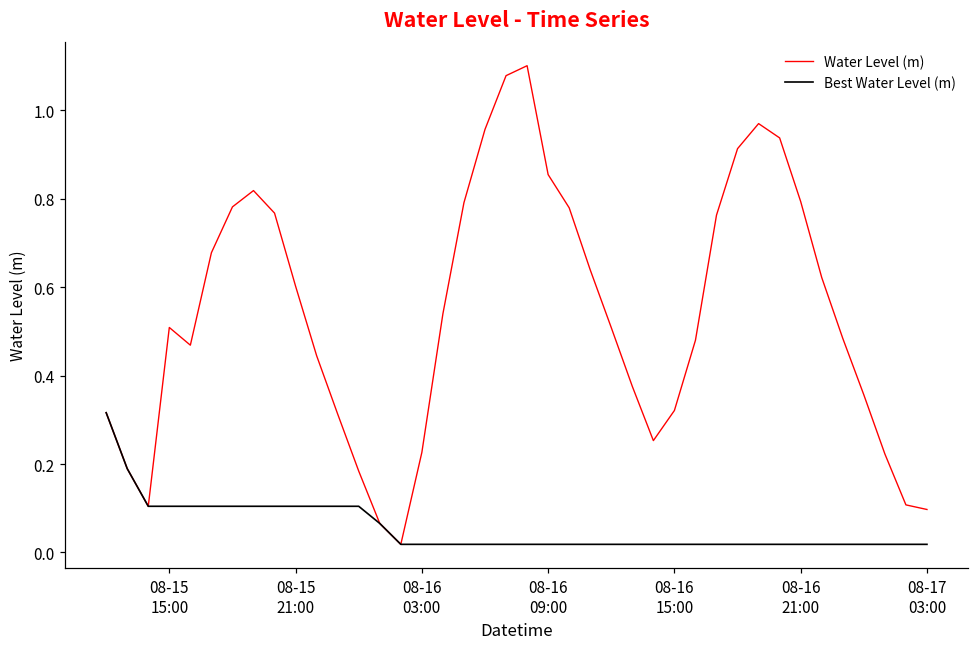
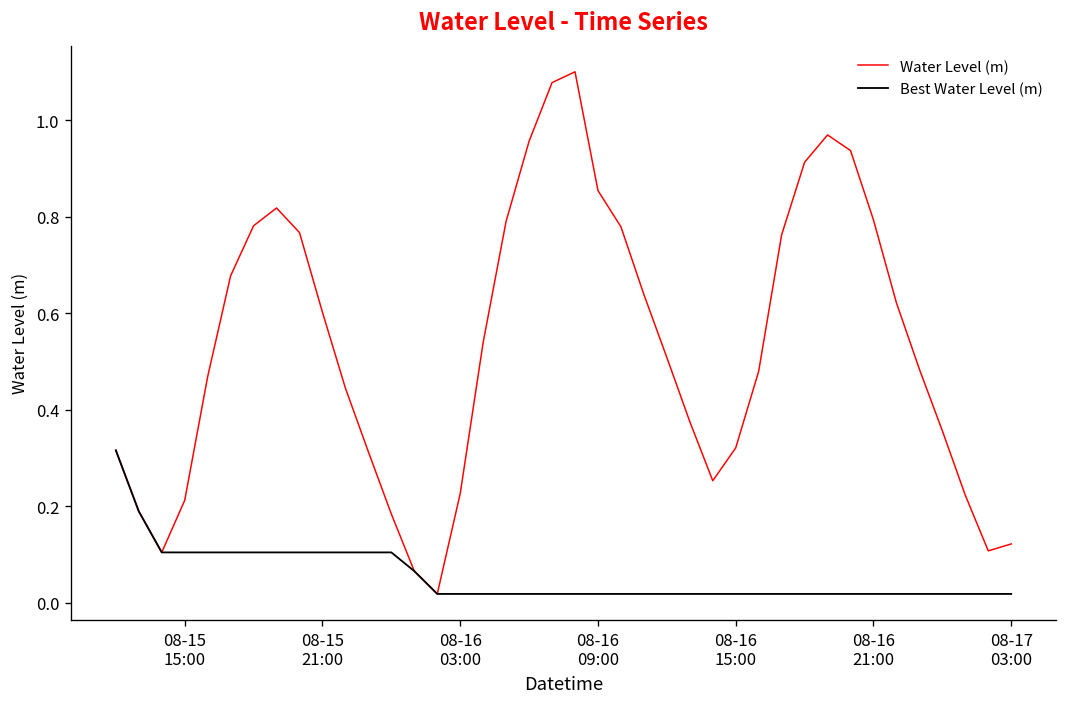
  {
    "Water Level (m)": {
-     "08-15 15:00": 0.51,
+     "08-15 15:00": 0.21,
      "08-15 21:00": 0.60,
      "08-16 03:00": 0.23,
      "08-16 09:00": 0.85,
      "08-16 15:00": 0.32,
      "08-16 21:00": 0.79,
-     "08-17 03:00": 0.10
+     "08-17 03:00": 0.12
    },
    "Best Water Level (m)": {
      "08-15 15:00": 0.10,
      "08-15 21:00": 0.10,
      "08-16 03:00": 0.02,
      "08-16 09:00": 0.02,
      "08-16 15:00": 0.02,
      "08-16 21:00": 0.02,
      "08-17 03:00": 0.02
    }
  }
